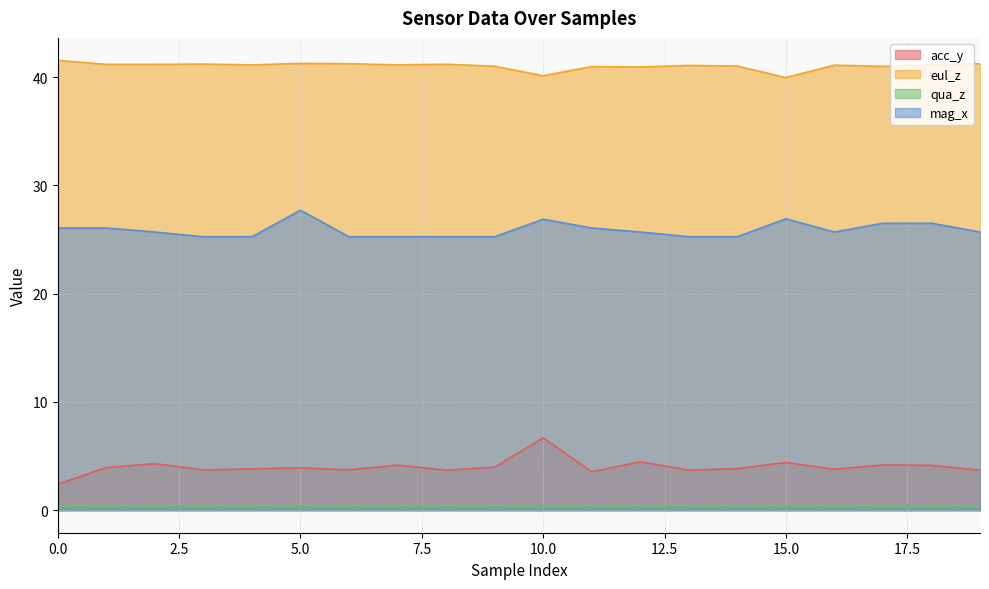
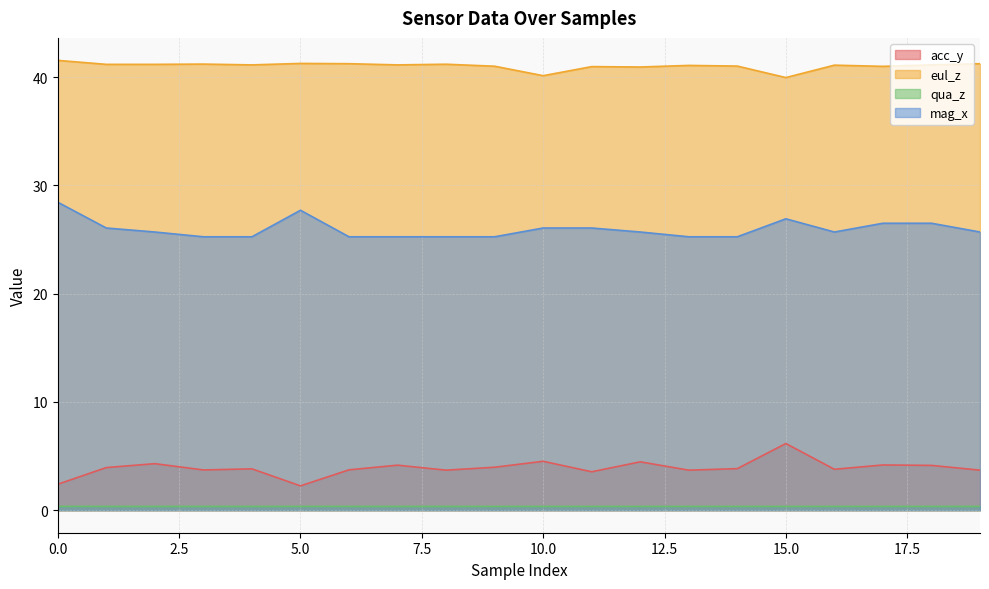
  {
    "acc_y": {
      "0.0": 2.4,
-     "5.0": 3.9,
-     "10.0": 6.7,
-     "15.0": 4.4
+     "5.0": 2.3,
+     "10.0": 4.5,
+     "15.0": 6.2
    },
    "eul_z": {
      "0.0": 41.5,
      "5.0": 41.3,
      "10.0": 40.1,
      "15.0": 40.0
    },
    "qua_z": {
      "0.0": 0.4,
      "5.0": 0.4,
      "10.0": 0.4,
      "15.0": 0.4
    },
    "mag_x": {
-     "0.0": 26.1,
+     "0.0": 28.4,
      "5.0": 27.7,
-     "10.0": 26.9,
+     "10.0": 26.1,
      "15.0": 26.9
    }
  }
